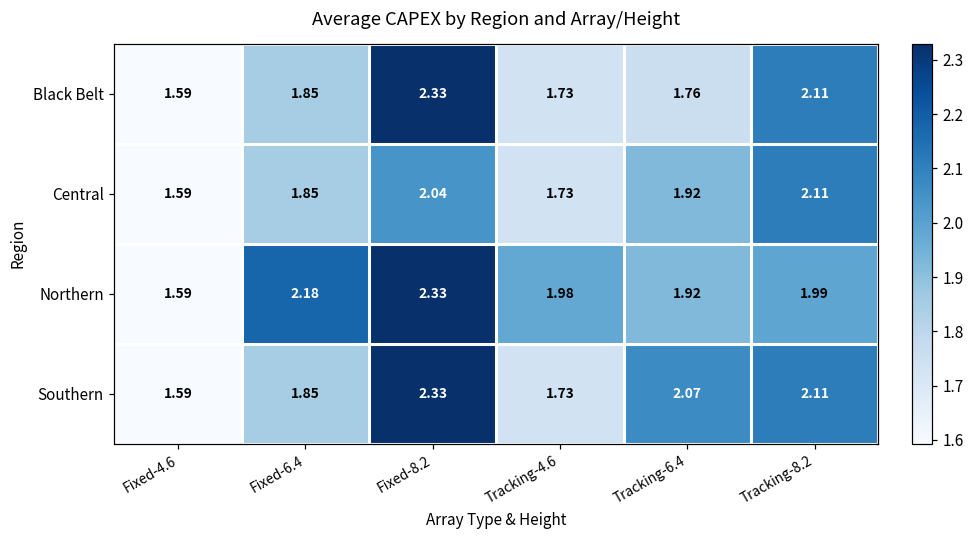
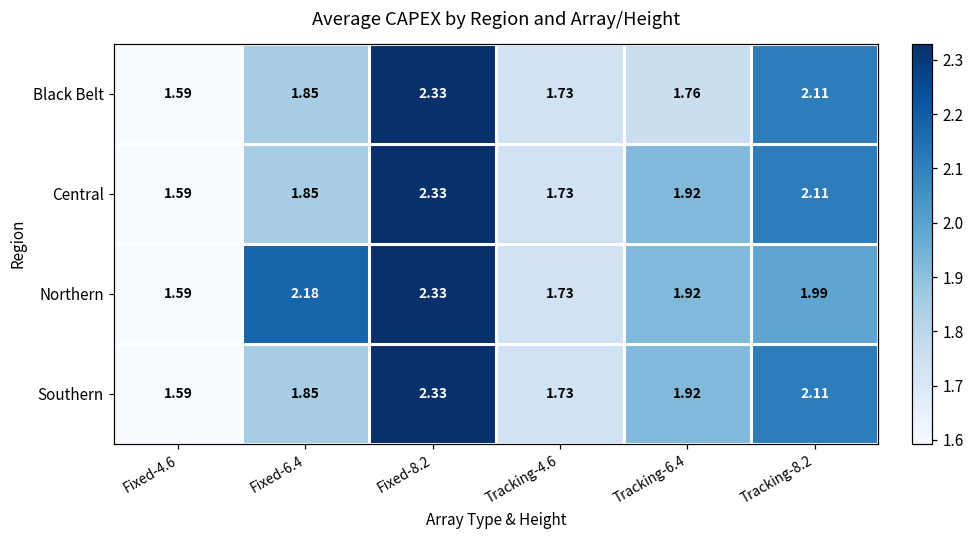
  {
    "Black Belt": {
      "Fixed-4.6": 1.59,
      "Fixed-6.4": 1.85,
      "Fixed-8.2": 2.33,
      "Tracking-4.6": 1.73,
      "Tracking-6.4": 1.76,
      "Tracking-8.2": 2.11
    },
    "Central": {
      "Fixed-4.6": 1.59,
      "Fixed-6.4": 1.85,
-     "Fixed-8.2": 2.04,
+     "Fixed-8.2": 2.33,
      "Tracking-4.6": 1.73,
      "Tracking-6.4": 1.92,
      "Tracking-8.2": 2.11
    },
    "Northern": {
      "Fixed-4.6": 1.59,
      "Fixed-6.4": 2.18,
      "Fixed-8.2": 2.33,
-     "Tracking-4.6": 1.98,
+     "Tracking-4.6": 1.73,
      "Tracking-6.4": 1.92,
      "Tracking-8.2": 1.99
    },
    "Southern": {
      "Fixed-4.6": 1.59,
      "Fixed-6.4": 1.85,
      "Fixed-8.2": 2.33,
      "Tracking-4.6": 1.73,
-     "Tracking-6.4": 2.07,
+     "Tracking-6.4": 1.92,
      "Tracking-8.2": 2.11
    }
  }
